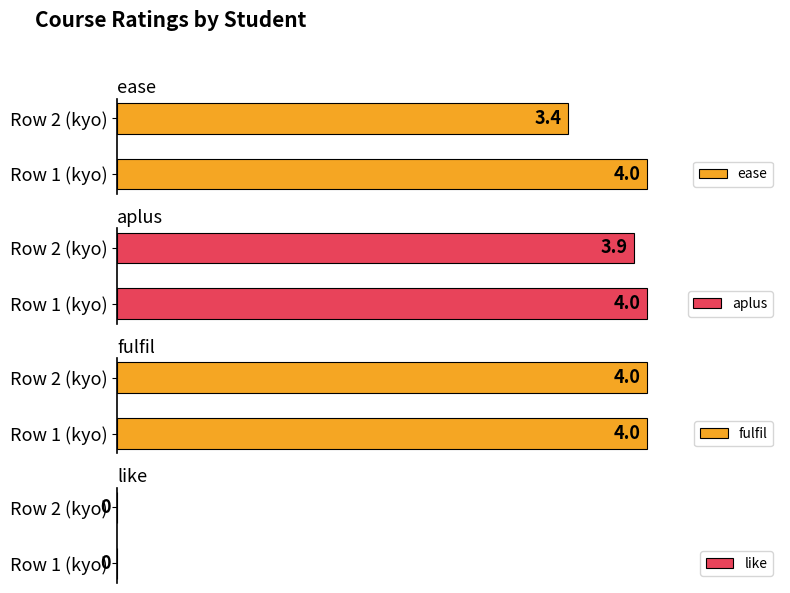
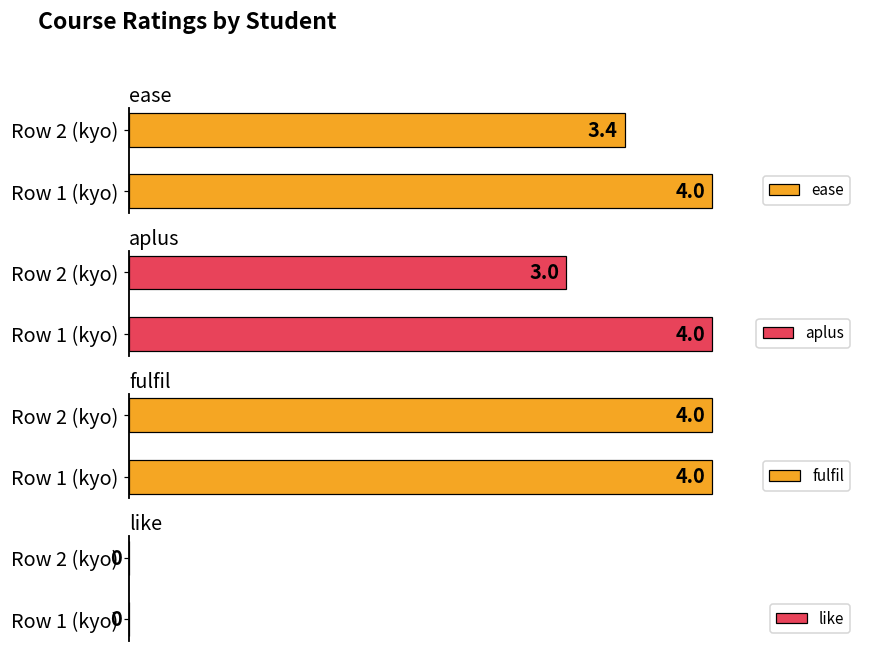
  {
    "ease": {
      "Row 2 (kyo)": 3.4,
      "Row 1 (kyo)": 4.0
    },
    "aplus": {
-     "Row 2 (kyo)": 3.9,
+     "Row 2 (kyo)": 3.0,
      "Row 1 (kyo)": 4.0
    },
    "fulfil": {
      "Row 2 (kyo)": 4.0,
      "Row 1 (kyo)": 4.0
    },
    "like": {
      "Row 2 (kyo)": 0,
      "Row 1 (kyo)": 0
    }
  }
